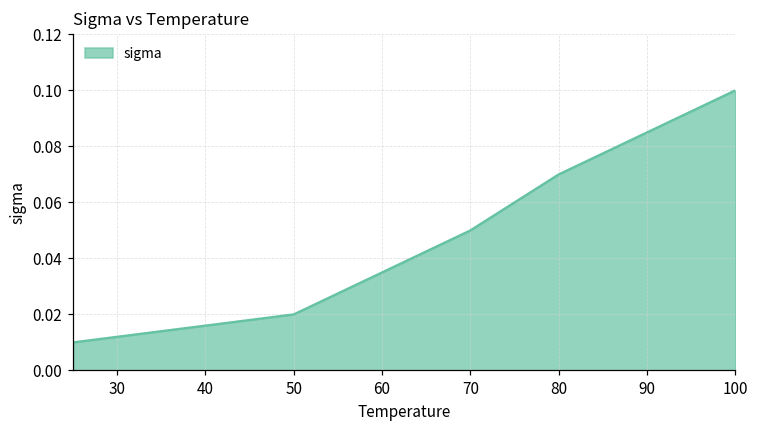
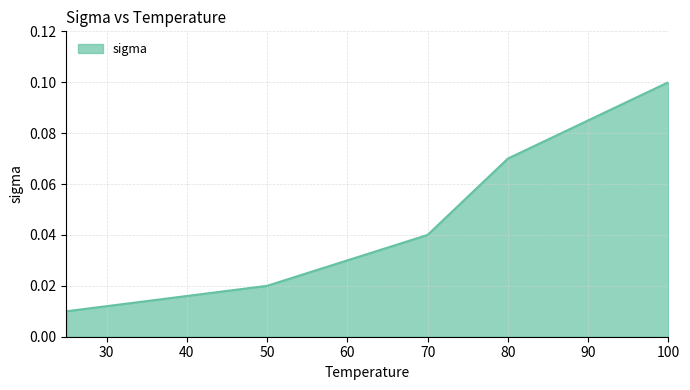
  {
    "50": 0.02,
-   "70": 0.05,
+   "70": 0.04,
    "80": 0.07,
    "100": 0.10
  }
